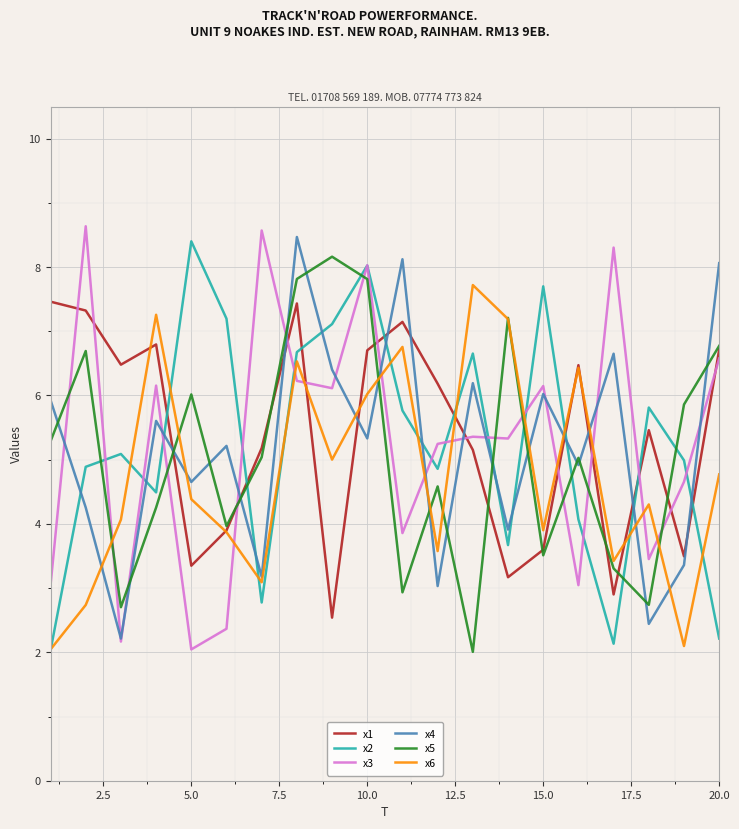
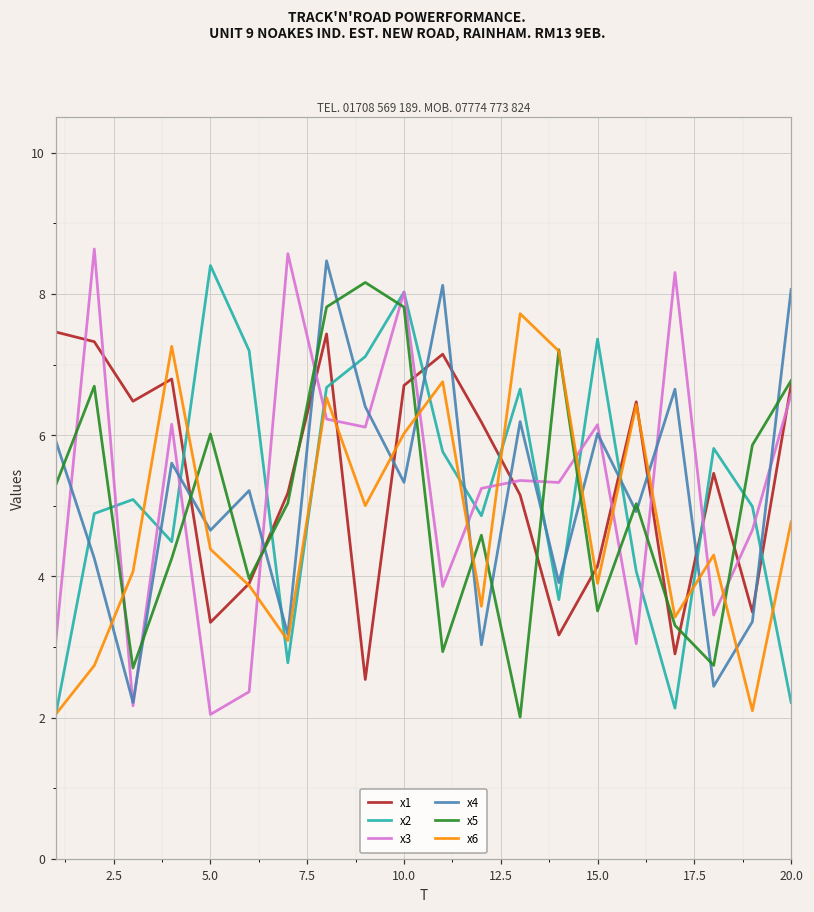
  {
    "x1": {
      "5.0": 3.3,
      "10.0": 6.7,
-     "15.0": 3.6,
+     "15.0": 4.1,
      "20.0": 6.7
    },
    "x2": {
      "5.0": 8.4,
-     "15.0": 7.7,
+     "15.0": 7.4,
      "20.0": 2.2
    },
    "x3": {
      "5.0": 2.0,
      "15.0": 6.1,
      "20.0": 6.6
    },
    "x4": {
      "5.0": 4.7,
      "10.0": 5.3,
      "15.0": 6.0,
      "20.0": 8.1
    },
    "x5": {
      "5.0": 6.0,
      "10.0": 7.8,
      "15.0": 3.5,
      "20.0": 6.8
    },
    "x6": {
      "5.0": 4.4,
      "10.0": 6.0,
      "15.0": 3.9,
      "20.0": 4.8
    }
  }
